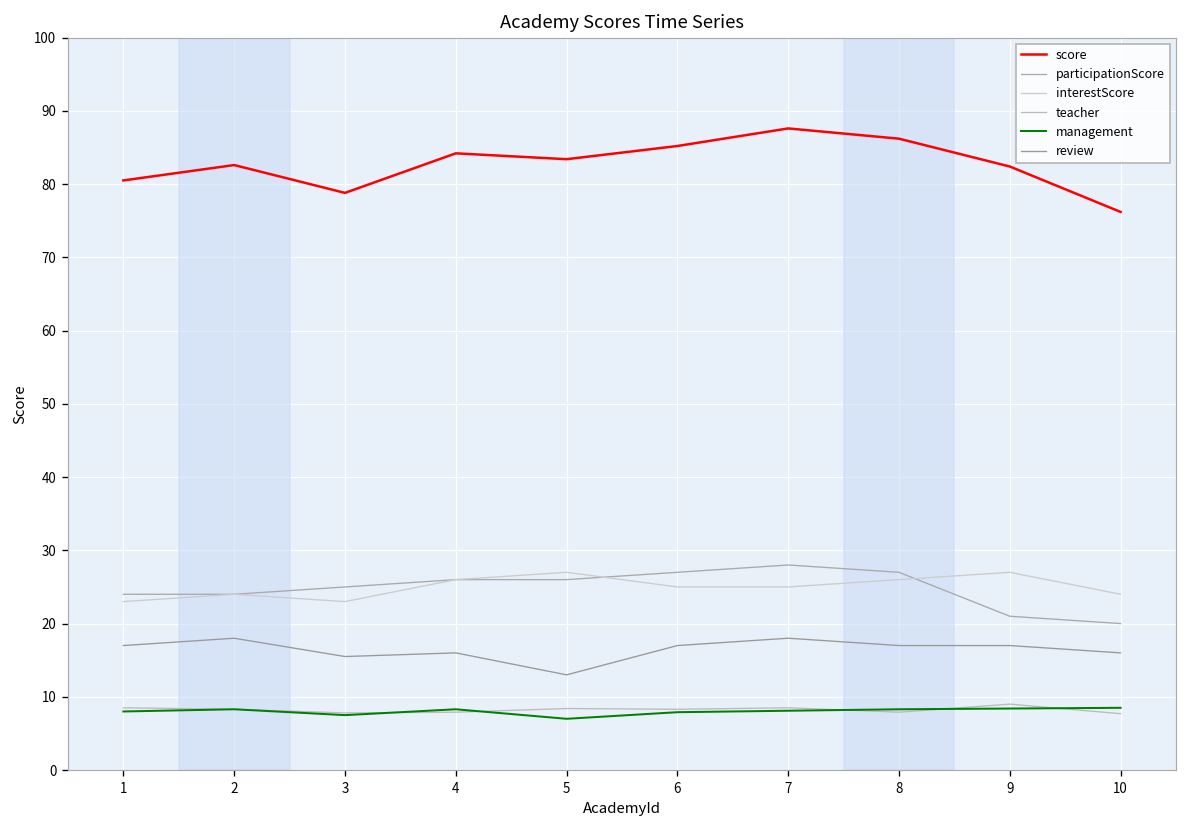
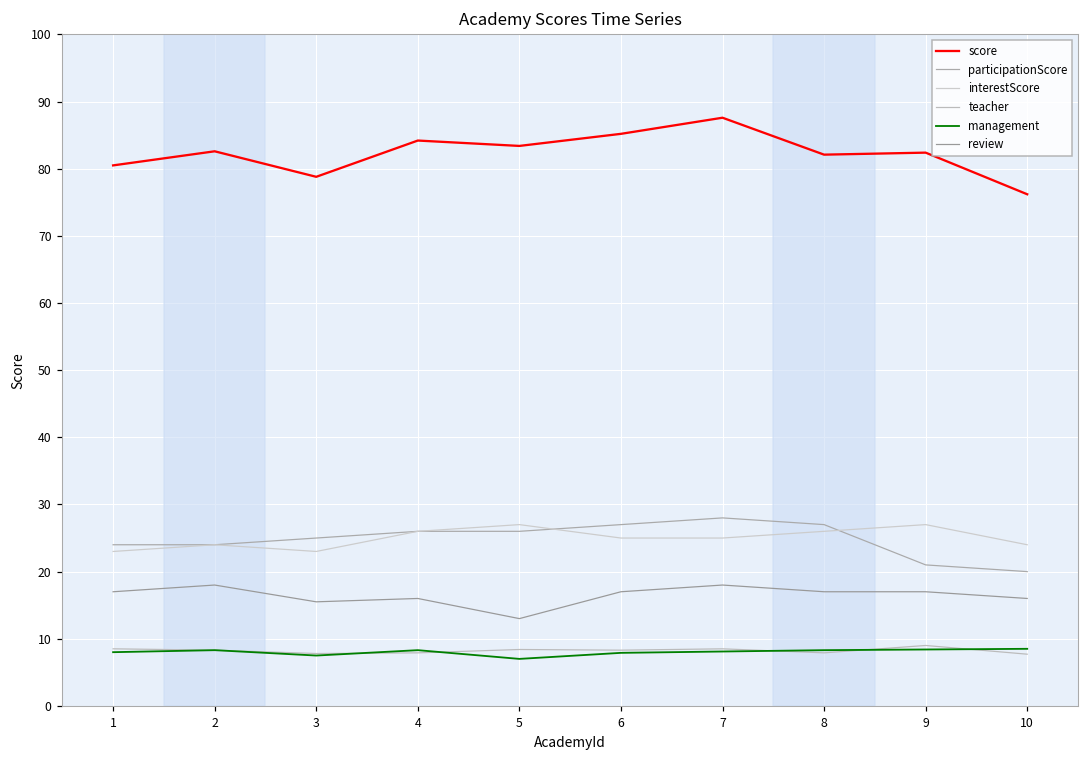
  {
    "score": {
      "1": 81,
      "2": 83,
      "3": 79,
      "4": 84,
      "5": 83,
      "6": 85,
      "7": 88,
-     "8": 86,
+     "8": 82,
      "9": 82,
      "10": 76
    },
    "management": {
      "1": 8,
      "5": 7,
      "9": 8,
      "10": 9
    }
  }
